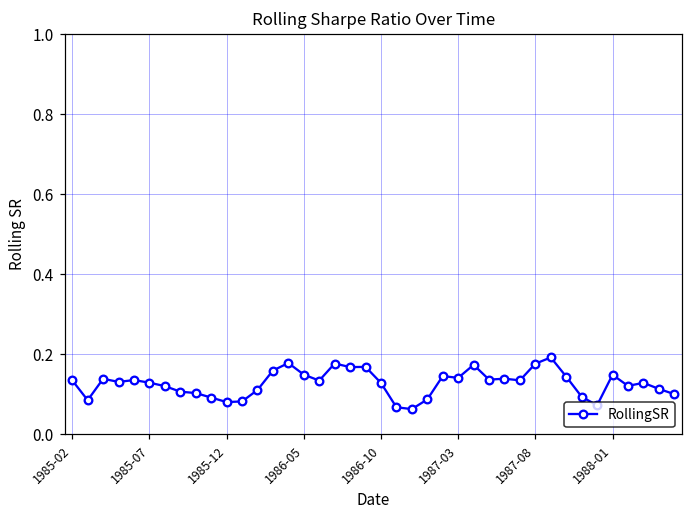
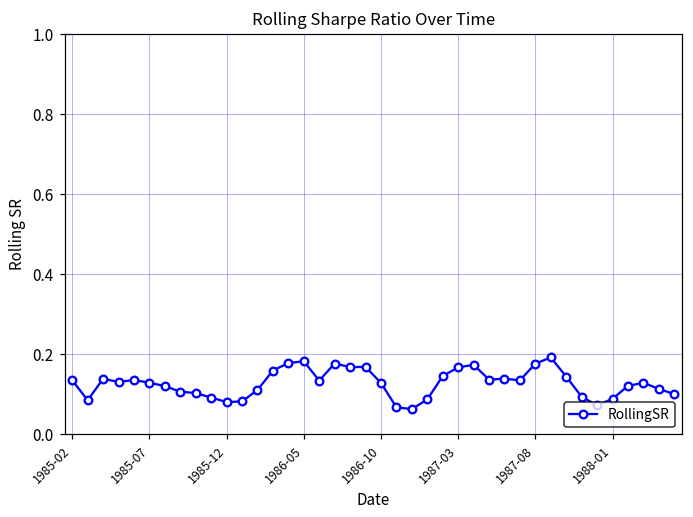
  {
    "1985-02": 0.13,
    "1985-07": 0.13,
    "1985-12": 0.08,
-   "1986-05": 0.15,
+   "1986-05": 0.18,
    "1986-10": 0.13,
-   "1987-03": 0.14,
+   "1987-03": 0.17,
    "1987-08": 0.18,
-   "1988-01": 0.15
+   "1988-01": 0.09
  }
